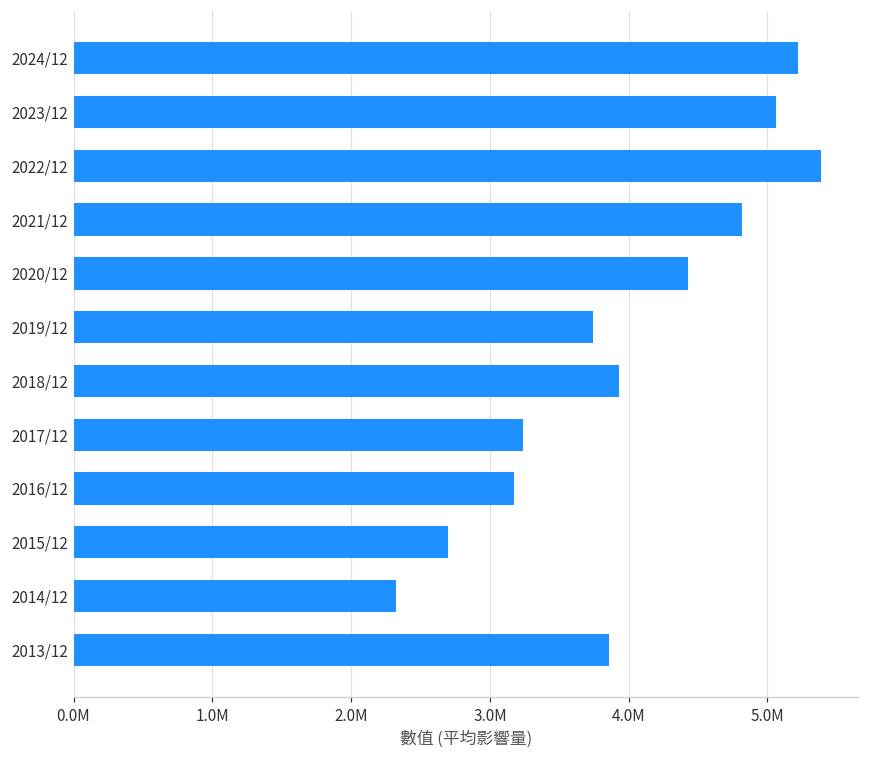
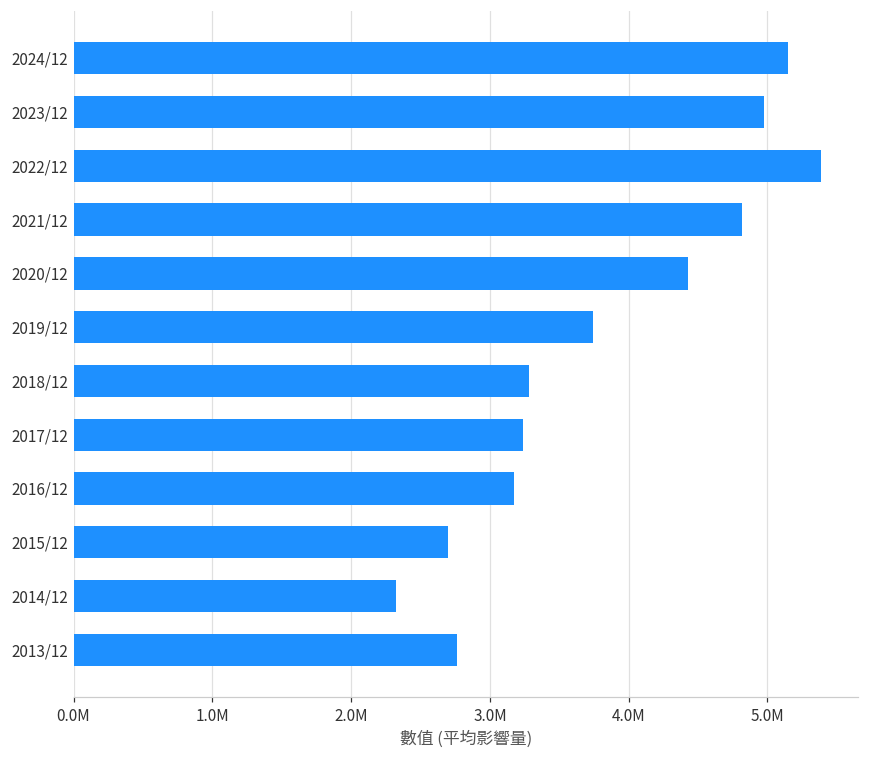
  {
-   "2024/12": 5220000,
-   "2023/12": 5060000,
+   "2024/12": 5150000,
+   "2023/12": 4980000,
    "2022/12": 5380000,
    "2021/12": 4820000,
    "2020/12": 4420000,
    "2019/12": 3740000,
-   "2018/12": 3930000,
+   "2018/12": 3280000,
    "2017/12": 3240000,
    "2016/12": 3170000,
    "2015/12": 2700000,
    "2014/12": 2320000,
-   "2013/12": 3860000
+   "2013/12": 2760000
  }
